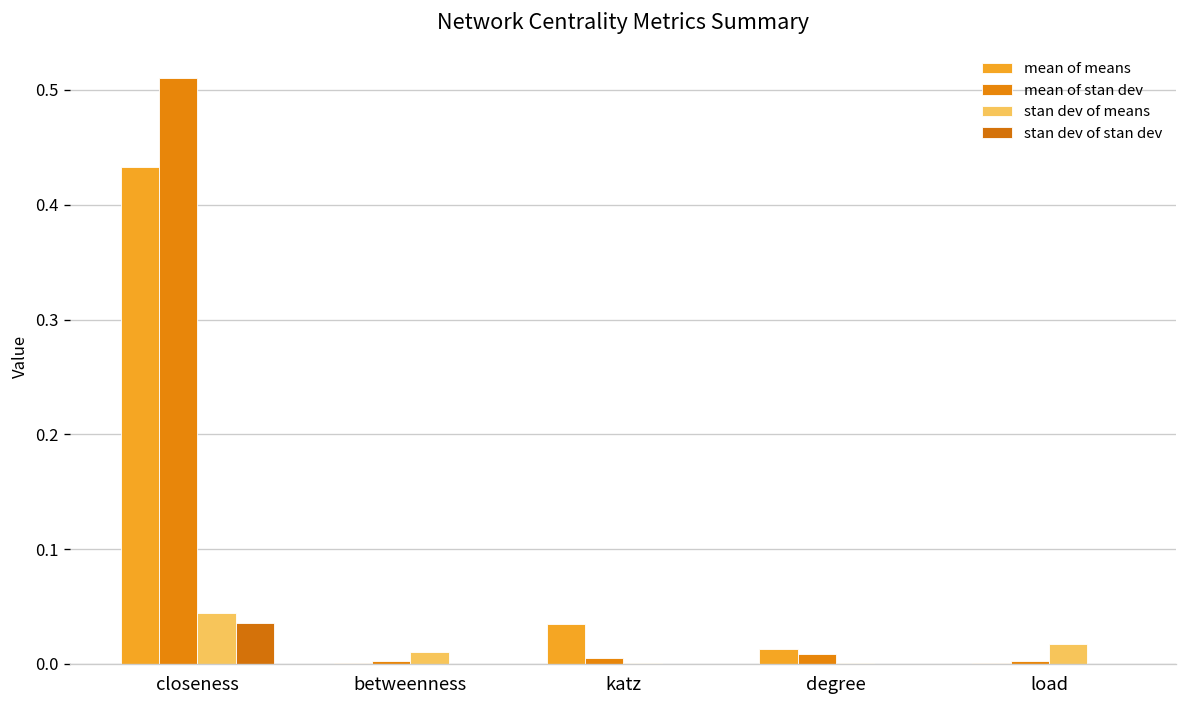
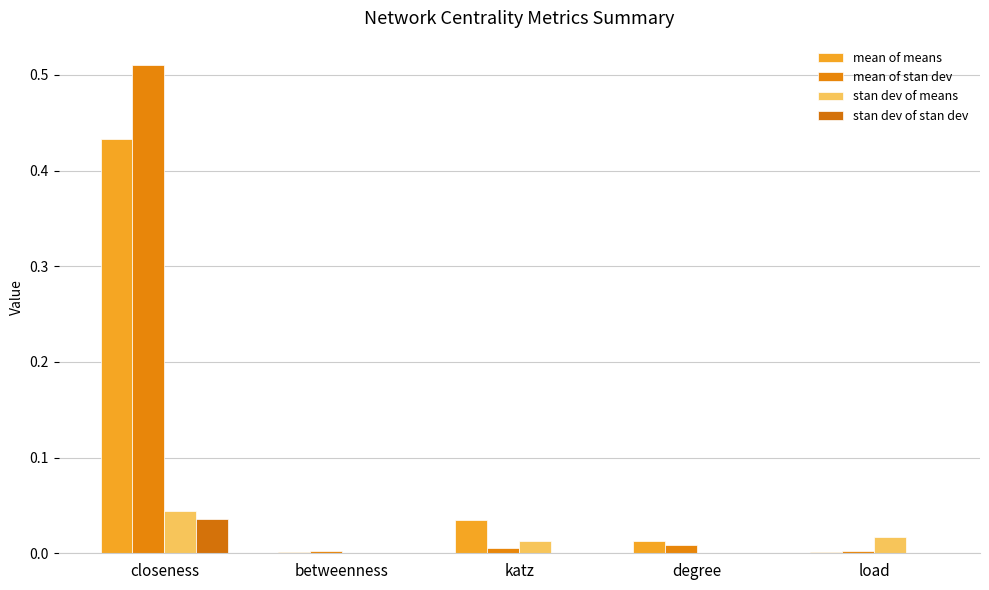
  {
    "stan dev of means": {
      "closeness": 0.04,
-     "betweenness": 0.01,
-     "katz": 0.00,
+     "betweenness": 0.00,
+     "katz": 0.01,
      "load": 0.02
    }
  }
